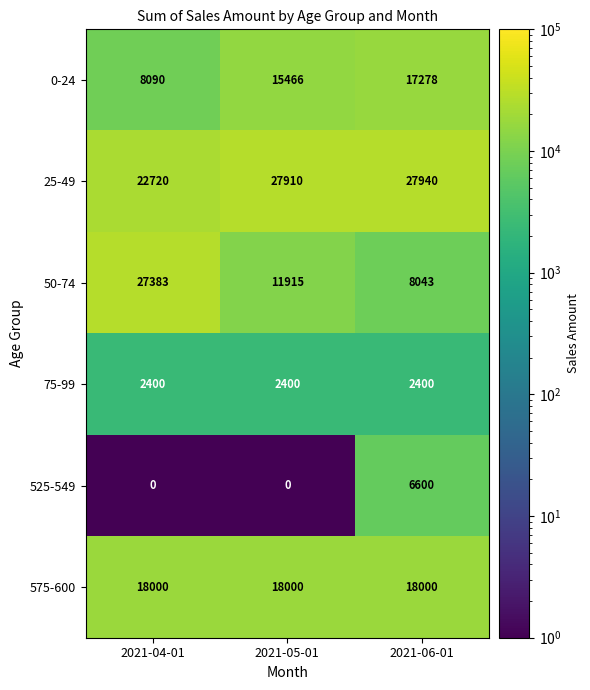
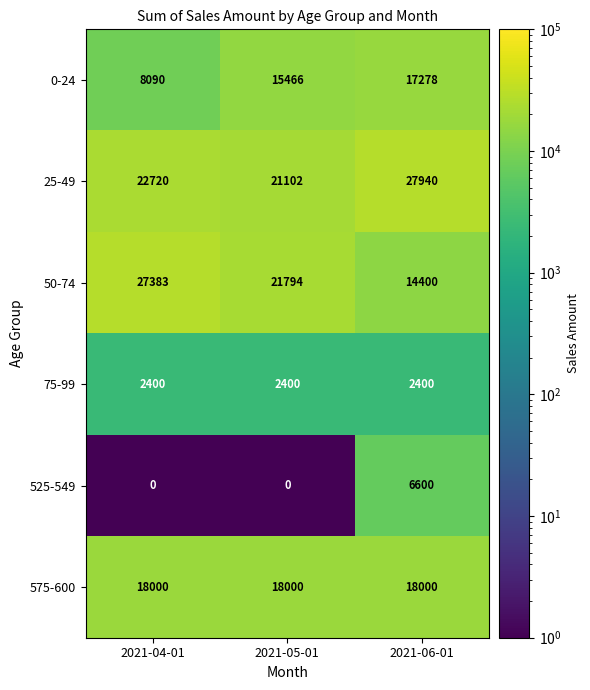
  {
    "0-24": {
      "2021-04-01": 8090,
      "2021-05-01": 15466,
      "2021-06-01": 17278
    },
    "25-49": {
      "2021-04-01": 22720,
-     "2021-05-01": 27910,
+     "2021-05-01": 21102,
      "2021-06-01": 27940
    },
    "50-74": {
      "2021-04-01": 27383,
-     "2021-05-01": 11915,
-     "2021-06-01": 8043
+     "2021-05-01": 21794,
+     "2021-06-01": 14400
    },
    "75-99": {
      "2021-04-01": 2400,
      "2021-05-01": 2400,
      "2021-06-01": 2400
    },
    "525-549": {
      "2021-04-01": 0,
      "2021-05-01": 0,
      "2021-06-01": 6600
    },
    "575-600": {
      "2021-04-01": 18000,
      "2021-05-01": 18000,
      "2021-06-01": 18000
    }
  }
